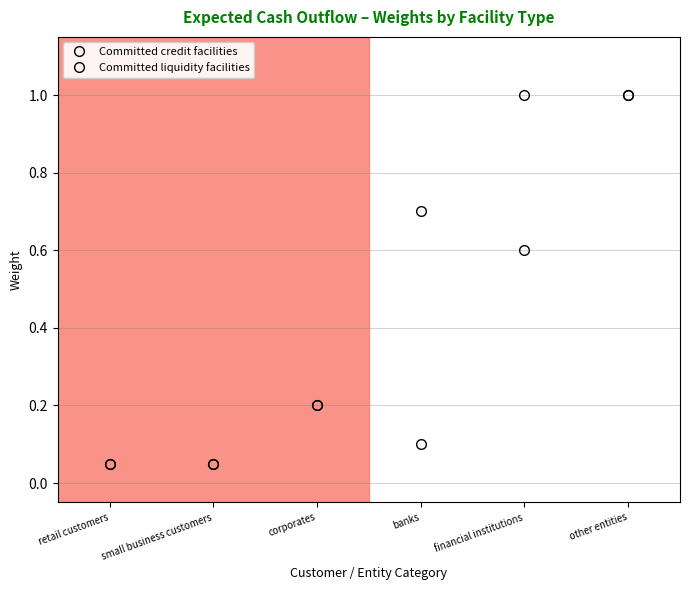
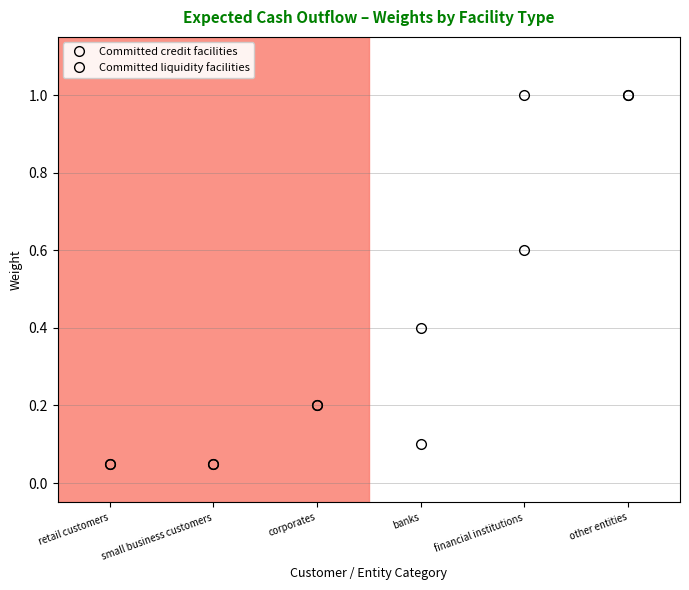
  {
    "Committed credit facilities": {
-     "banks": 0.7,
+     "banks": 0.4,
      "financial institutions": 0.6
    },
    "Committed liquidity facilities": {
      "banks": 0.1,
      "financial institutions": 1.0
    }
  }
